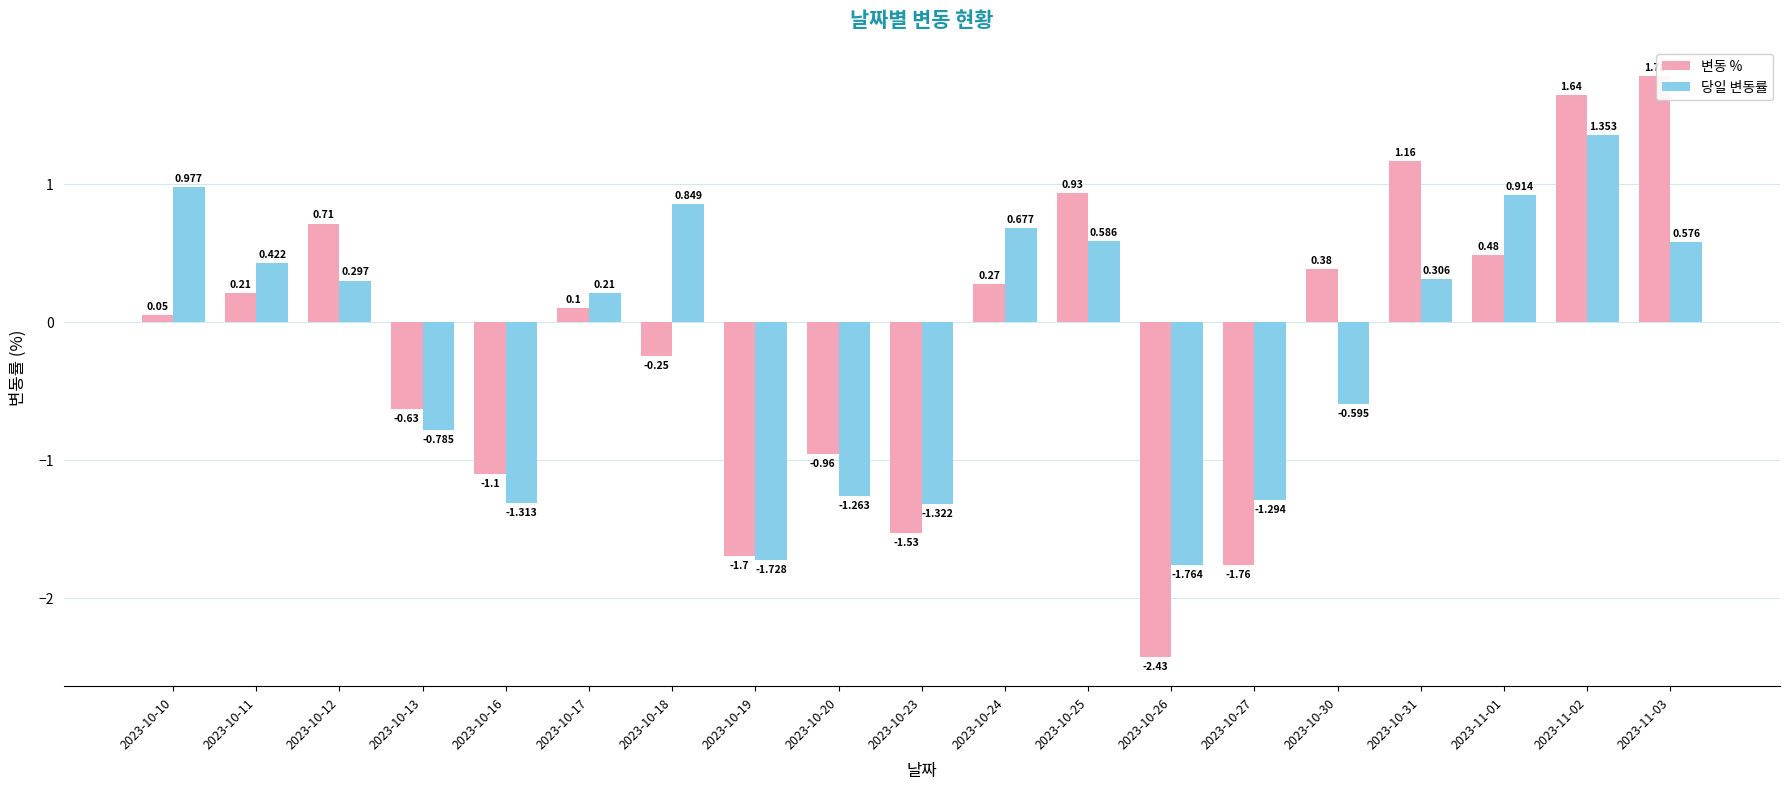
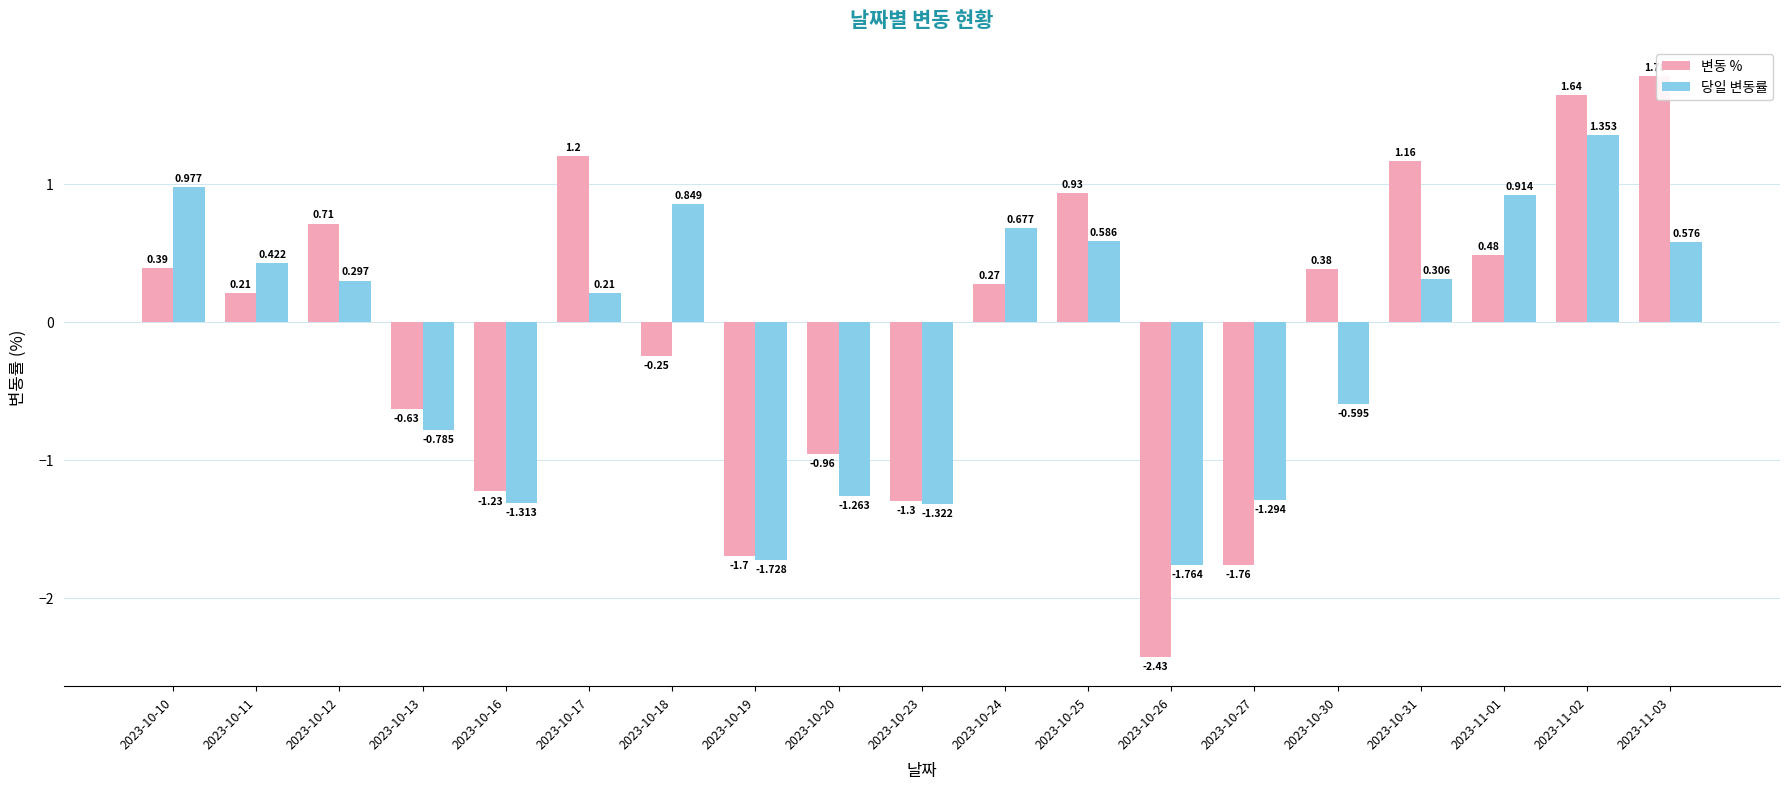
  {
    "변동 %": {
-     "2023-10-10": 0.05,
+     "2023-10-10": 0.39,
      "2023-10-11": 0.21,
      "2023-10-12": 0.71,
      "2023-10-13": -0.63,
-     "2023-10-16": -1.1,
-     "2023-10-17": 0.1,
+     "2023-10-16": -1.23,
+     "2023-10-17": 1.2,
      "2023-10-18": -0.25,
      "2023-10-19": -1.7,
      "2023-10-20": -0.96,
-     "2023-10-23": -1.53,
+     "2023-10-23": -1.3,
      "2023-10-24": 0.27,
      "2023-10-25": 0.93,
      "2023-10-26": -2.43,
      "2023-10-27": -1.76,
      "2023-10-30": 0.38,
      "2023-10-31": 1.16,
      "2023-11-01": 0.48,
      "2023-11-02": 1.64
    },
    "당일 변동률": {
      "2023-10-10": 0.977,
      "2023-10-11": 0.422,
      "2023-10-12": 0.297,
      "2023-10-13": -0.785,
      "2023-10-16": -1.313,
      "2023-10-17": 0.21,
      "2023-10-18": 0.849,
      "2023-10-19": -1.728,
      "2023-10-20": -1.263,
      "2023-10-23": -1.322,
      "2023-10-24": 0.677,
      "2023-10-25": 0.586,
      "2023-10-26": -1.764,
      "2023-10-27": -1.294,
      "2023-10-30": -0.595,
      "2023-10-31": 0.306,
      "2023-11-01": 0.914,
      "2023-11-02": 1.353,
      "2023-11-03": 0.576
    }
  }
